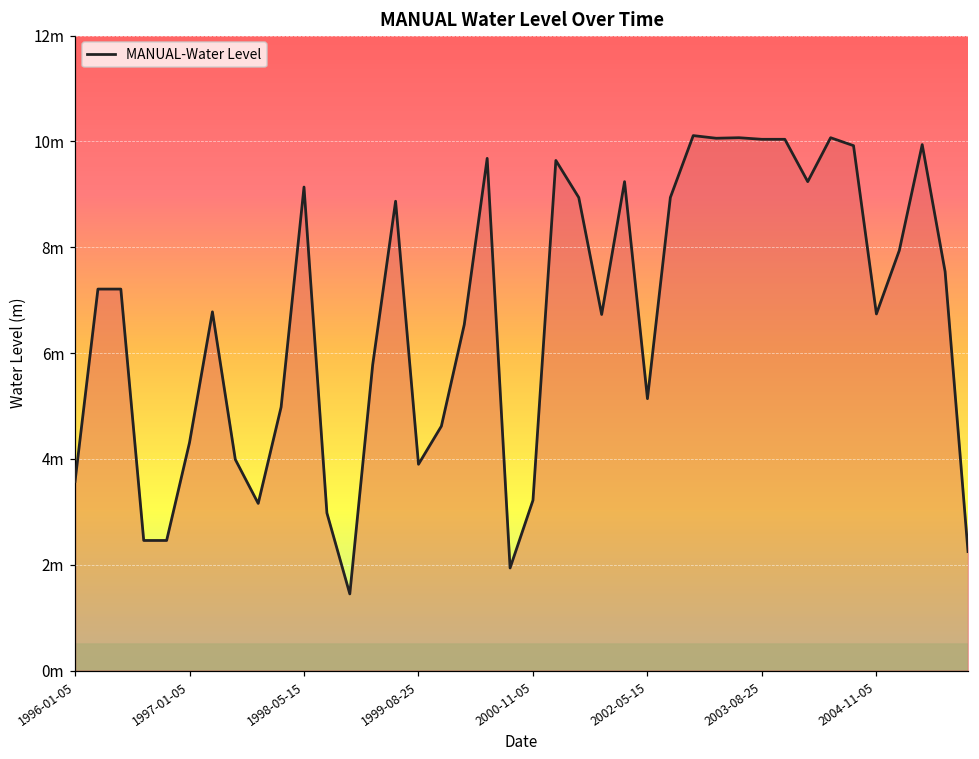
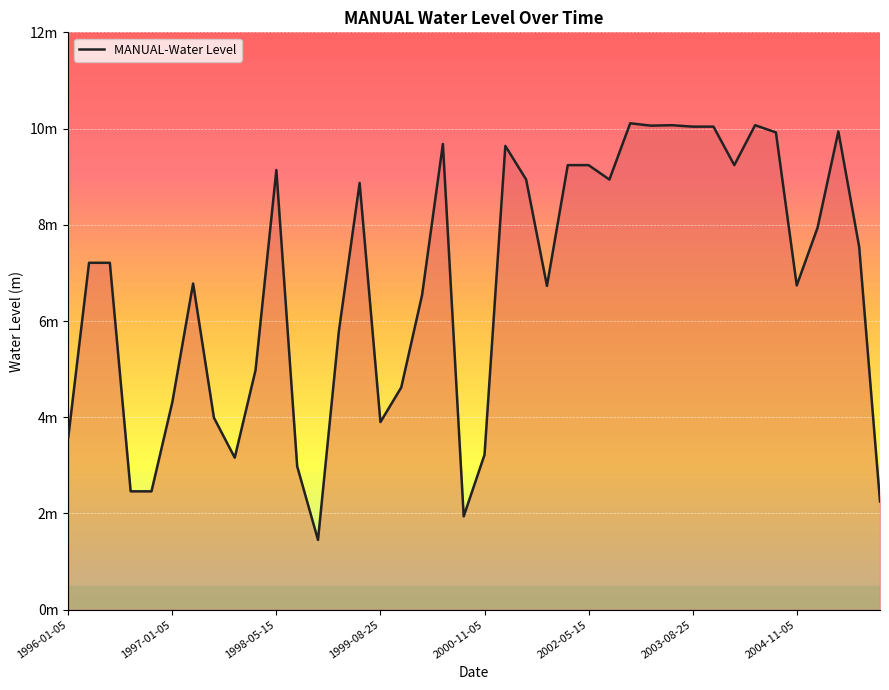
  {
    "1996-01-05": "3.6m",
    "1997-01-05": "4.3m",
    "1998-05-15": "9.1m",
    "1999-08-25": "3.9m",
    "2000-11-05": "3.2m",
-   "2002-05-15": "5.1m",
+   "2002-05-15": "9.2m",
    "2003-08-25": "10.0m",
    "2004-11-05": "6.7m"
  }
